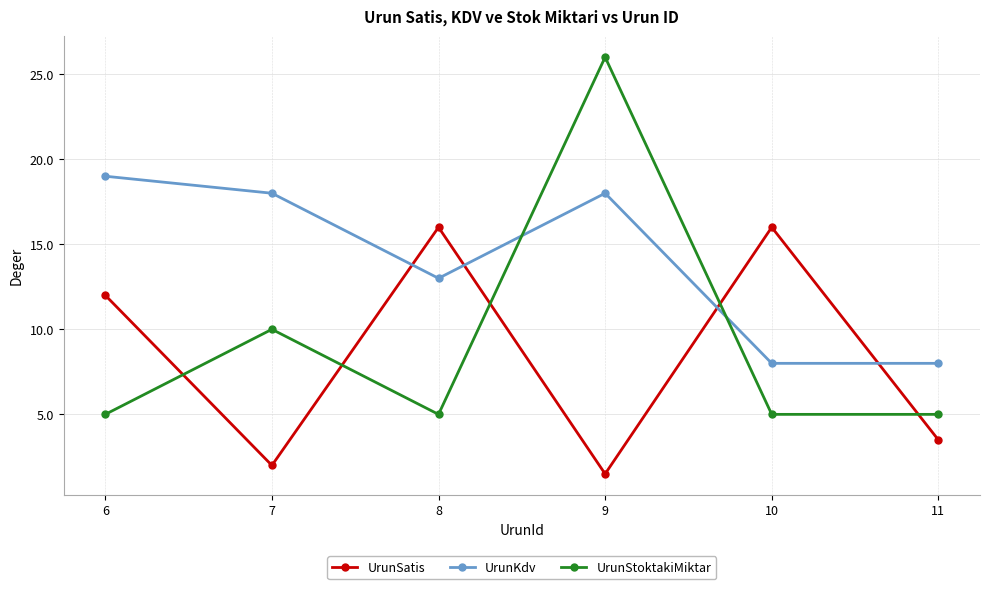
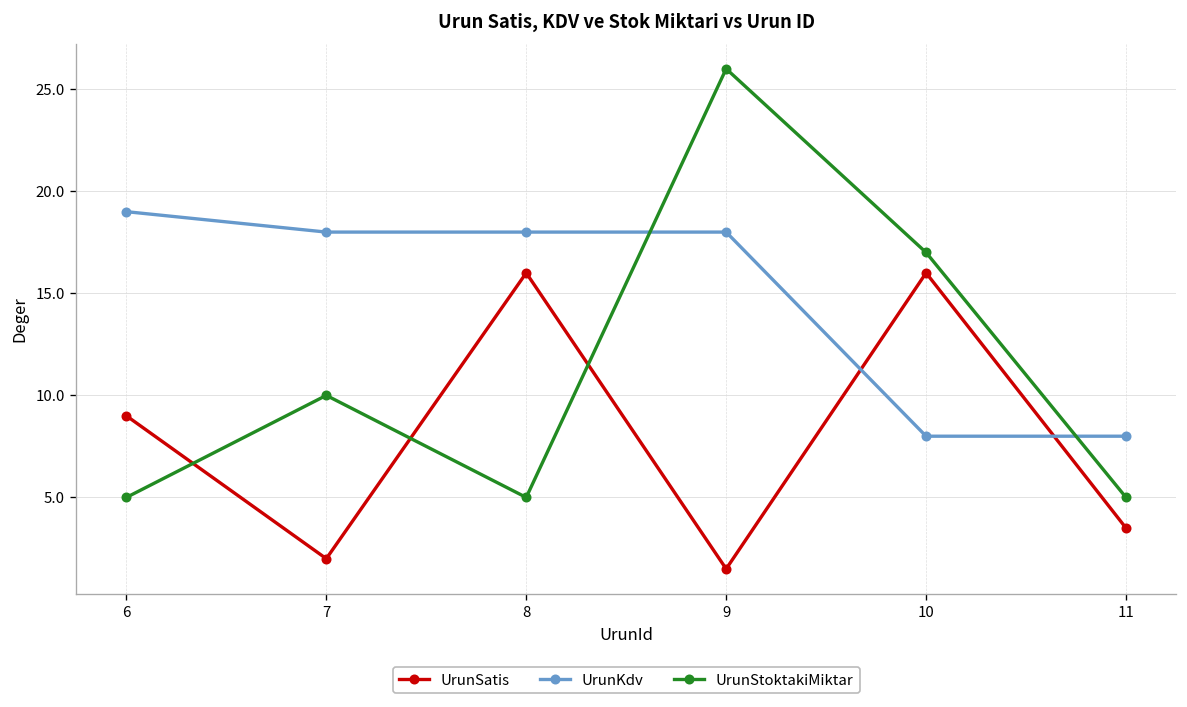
  {
    "UrunSatis": {
-     "6": 12,
+     "6": 9,
      "7": 2,
      "8": 16,
      "9": 1.5,
      "10": 16,
      "11": 3.5
    },
    "UrunKdv": {
      "6": 19,
      "7": 18,
-     "8": 13,
+     "8": 18,
      "9": 18,
      "10": 8,
      "11": 8
    },
    "UrunStoktakiMiktar": {
      "6": 5,
      "7": 10,
      "8": 5,
      "9": 26,
-     "10": 5,
+     "10": 17,
      "11": 5
    }
  }
